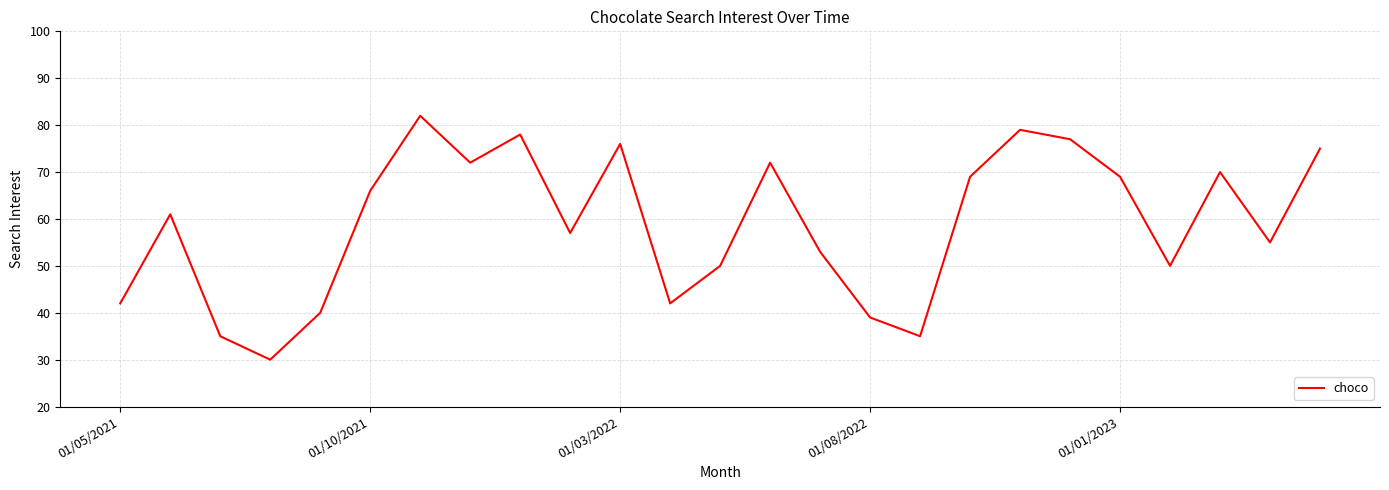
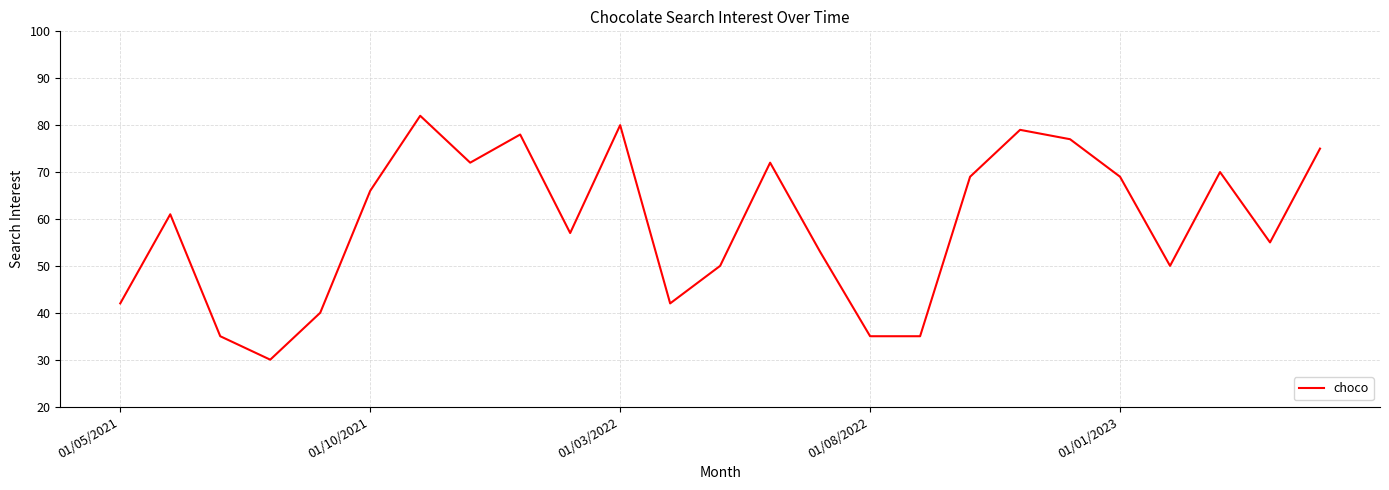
  {
    "01/05/2021": 42,
    "01/10/2021": 66,
-   "01/03/2022": 76,
-   "01/08/2022": 39,
+   "01/03/2022": 80,
+   "01/08/2022": 35,
    "01/01/2023": 69
  }
